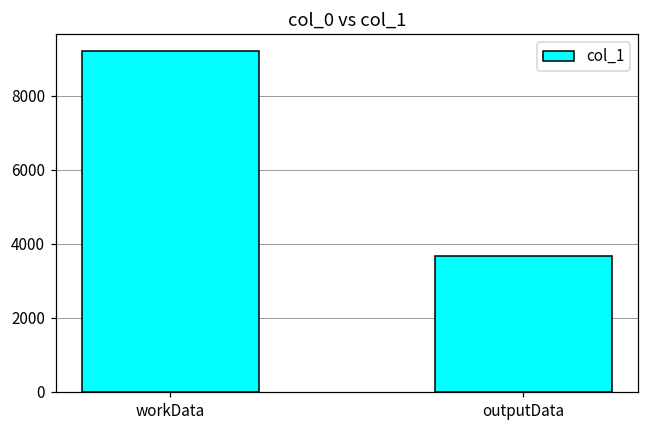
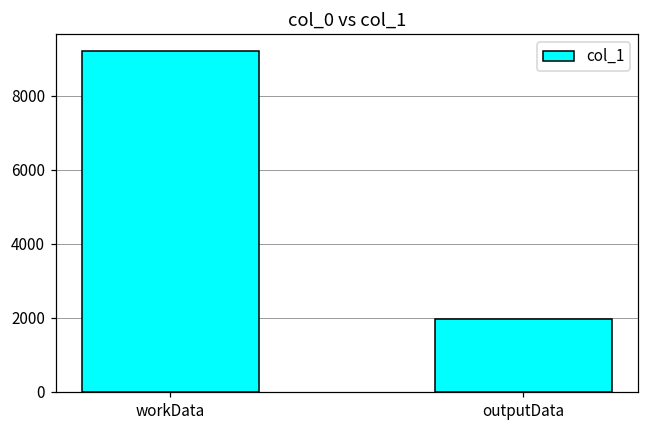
  {
    "workData": 9200,
-   "outputData": 3700
+   "outputData": 2000
  }
